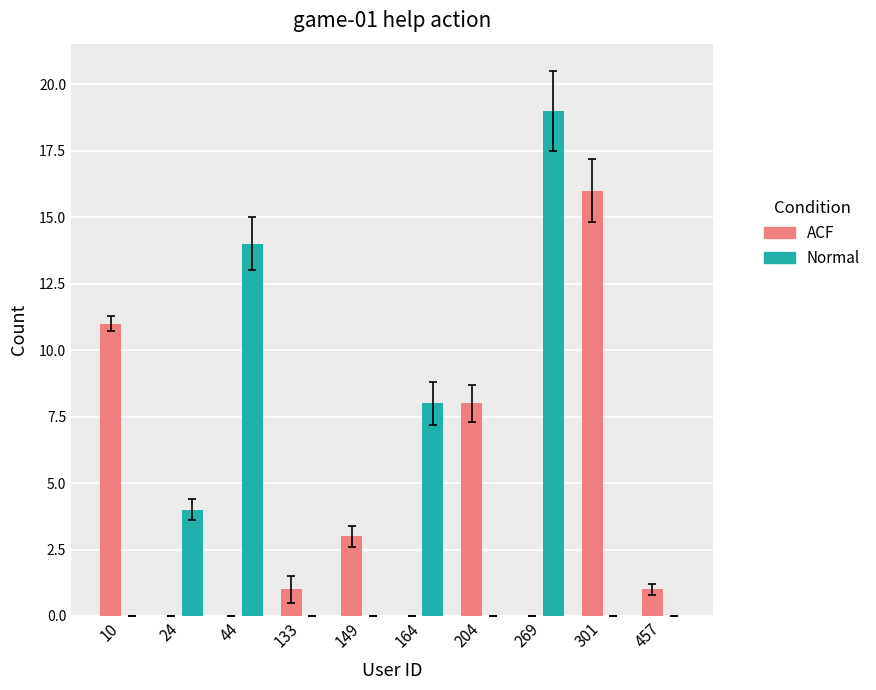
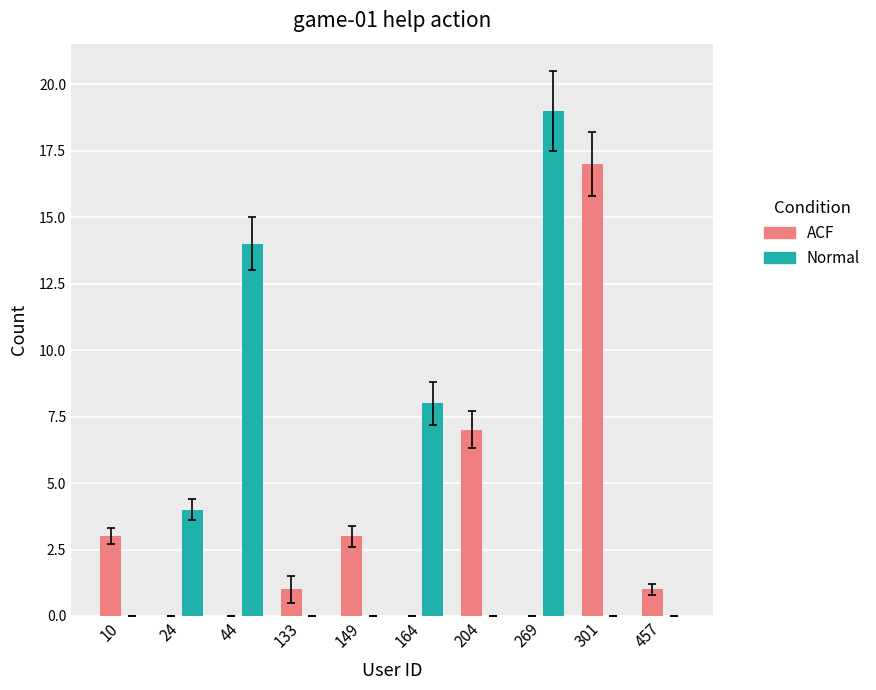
  {
    "ACF": {
-     "10": 11,
+     "10": 3,
      "24": 0,
      "44": 0,
      "133": 1,
      "149": 3,
      "164": 0,
-     "204": 8,
+     "204": 7,
      "269": 0,
-     "301": 16,
+     "301": 17,
      "457": 1
    }
  }
